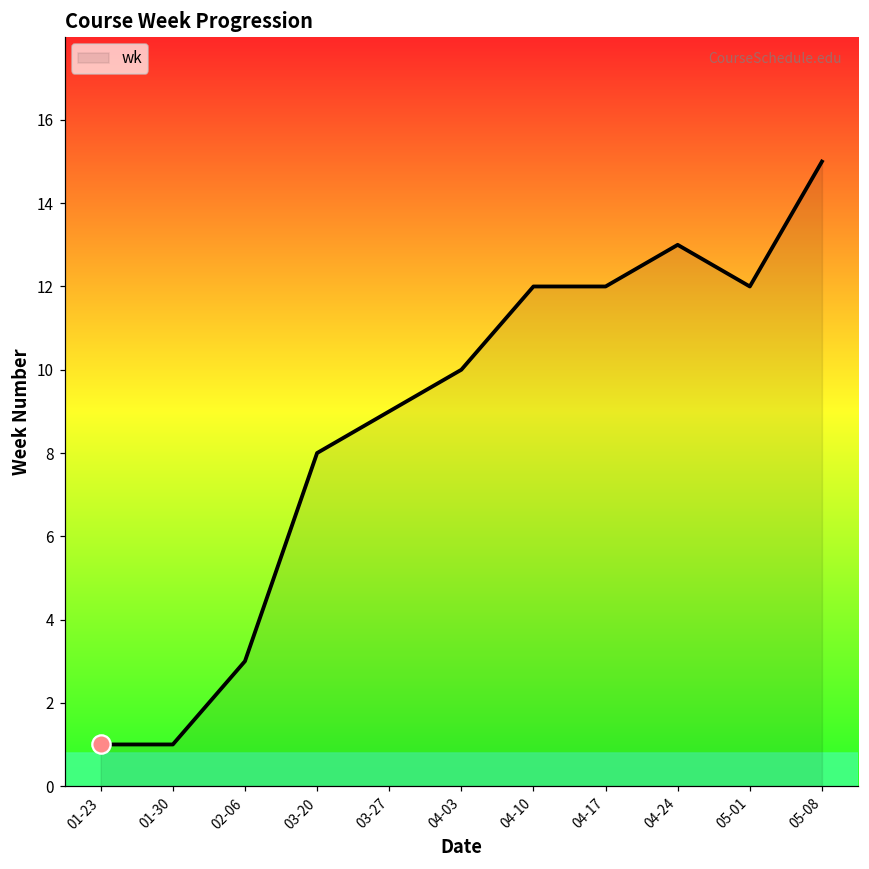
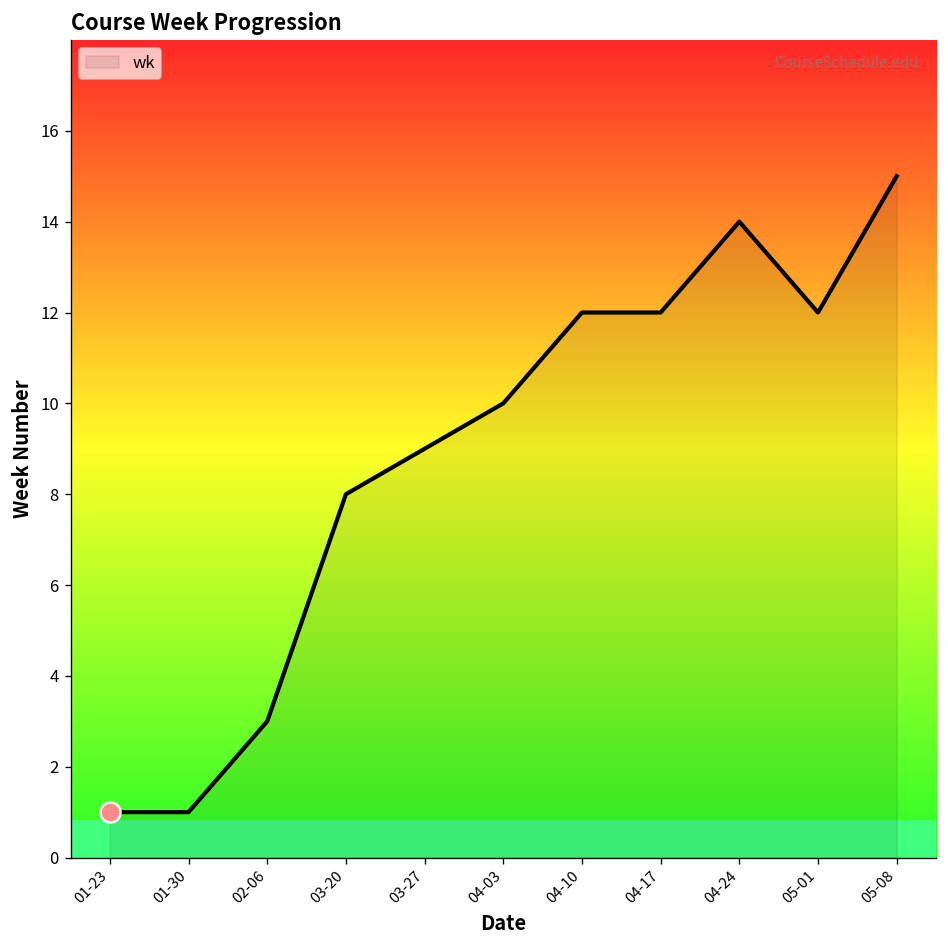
  {
    "wk": {
      "01-30": 1,
      "02-06": 3,
      "03-20": 8,
      "03-27": 9,
      "04-03": 10,
      "04-10": 12,
      "04-17": 12,
-     "04-24": 13,
+     "04-24": 14,
      "05-01": 12,
      "05-08": 15
    }
  }
